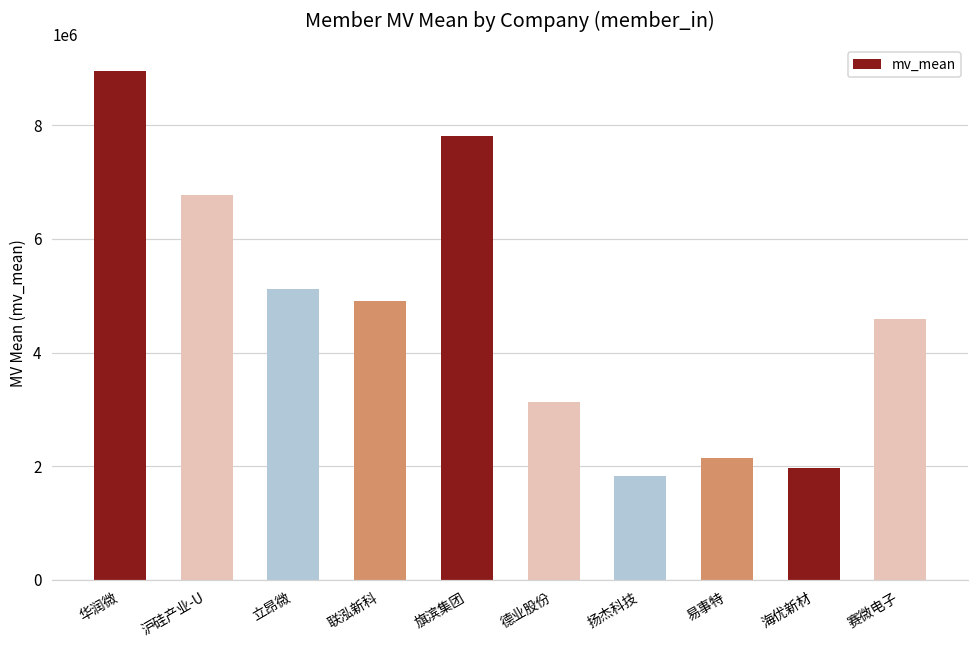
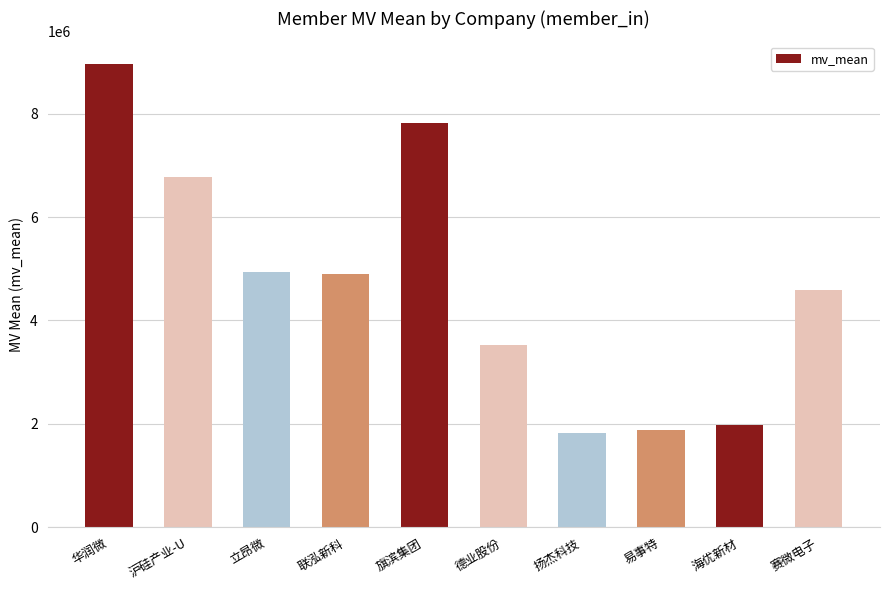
  {
    "华润微": 9000000,
    "沪硅产业-U": 6800000,
-   "立昂微": 5100000,
+   "立昂微": 4900000,
    "联泓新科": 4900000,
    "旗滨集团": 7800000,
-   "德业股份": 3100000,
+   "德业股份": 3500000,
    "扬杰科技": 1800000,
-   "易事特": 2100000,
+   "易事特": 1900000,
    "海优新材": 2000000,
    "赛微电子": 4600000
  }
